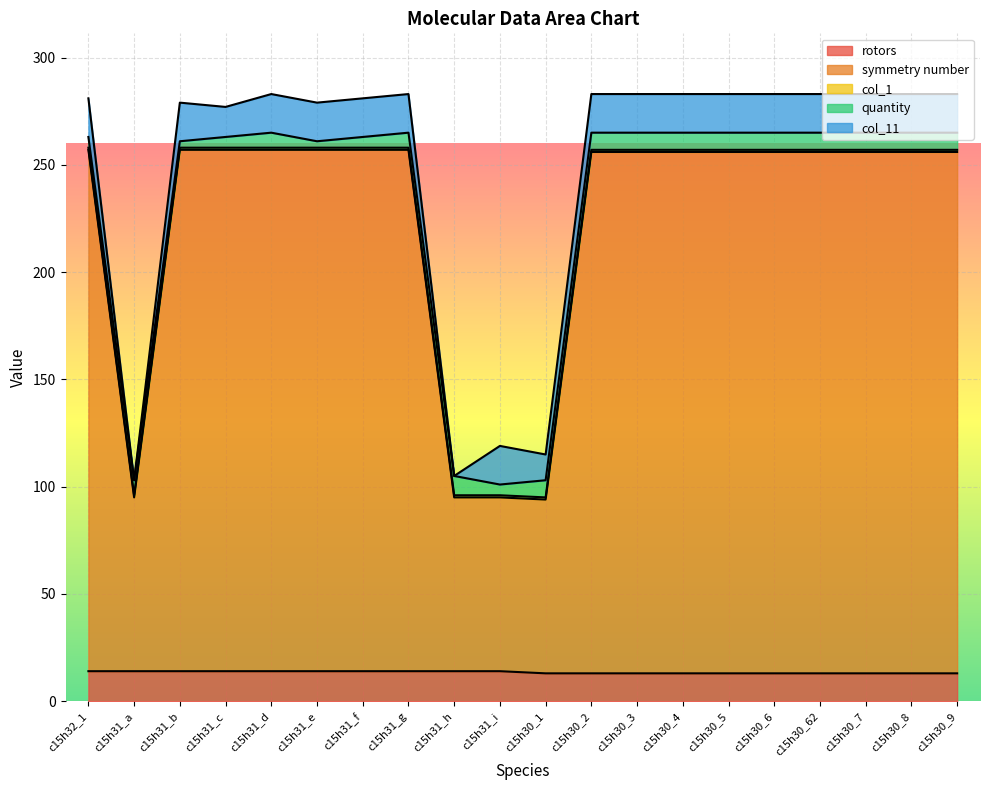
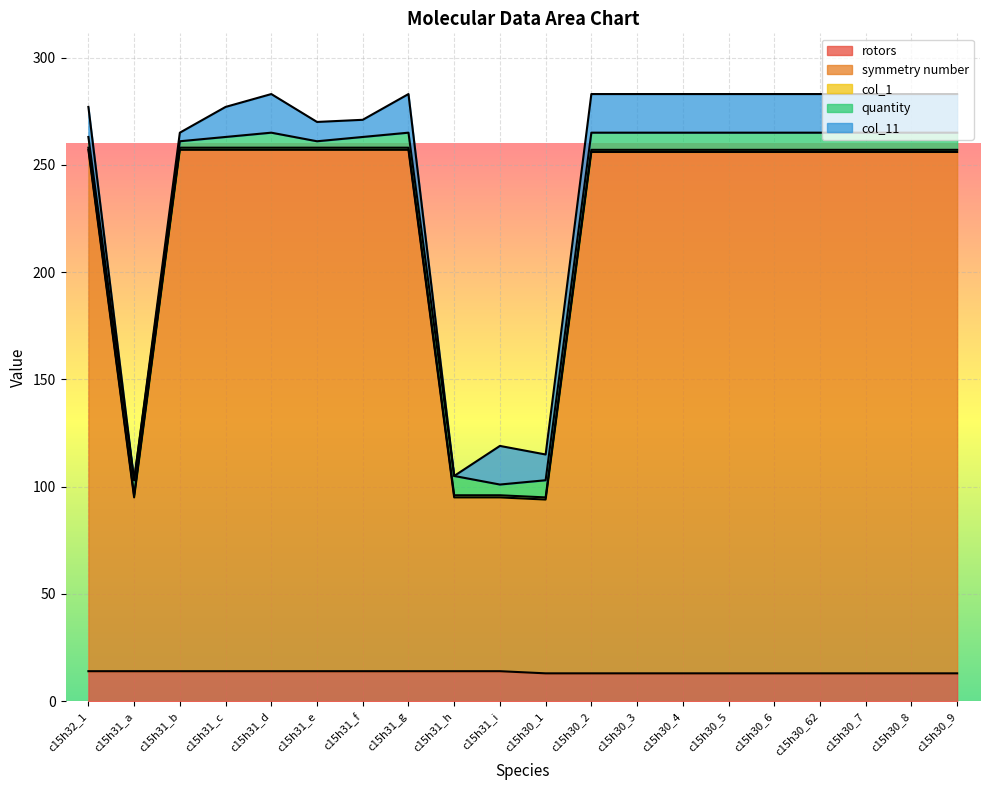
  {
    "quantity": {
      "c15h32_1": 5,
      "c15h31_b": 3,
      "c15h31_c": 5,
      "c15h31_d": 7,
      "c15h31_e": 3,
      "c15h31_f": 5,
      "c15h31_g": 7,
      "c15h31_i": 5,
      "c15h30_1": 8,
      "c15h30_2": 8,
      "c15h30_3": 8,
      "c15h30_4": 8,
      "c15h30_5": 8,
      "c15h30_6": 8,
      "c15h30_62": 8
    },
    "col_11": {
-     "c15h32_1": 18,
-     "c15h31_b": 18,
+     "c15h32_1": 14,
+     "c15h31_b": 4,
      "c15h31_c": 14,
      "c15h31_d": 18,
-     "c15h31_e": 18,
-     "c15h31_f": 18,
+     "c15h31_e": 9,
+     "c15h31_f": 8,
      "c15h31_g": 18,
      "c15h31_i": 18,
      "c15h30_1": 12,
      "c15h30_2": 18,
      "c15h30_3": 18,
      "c15h30_4": 18,
      "c15h30_5": 18,
      "c15h30_6": 18,
      "c15h30_62": 18
    }
  }
